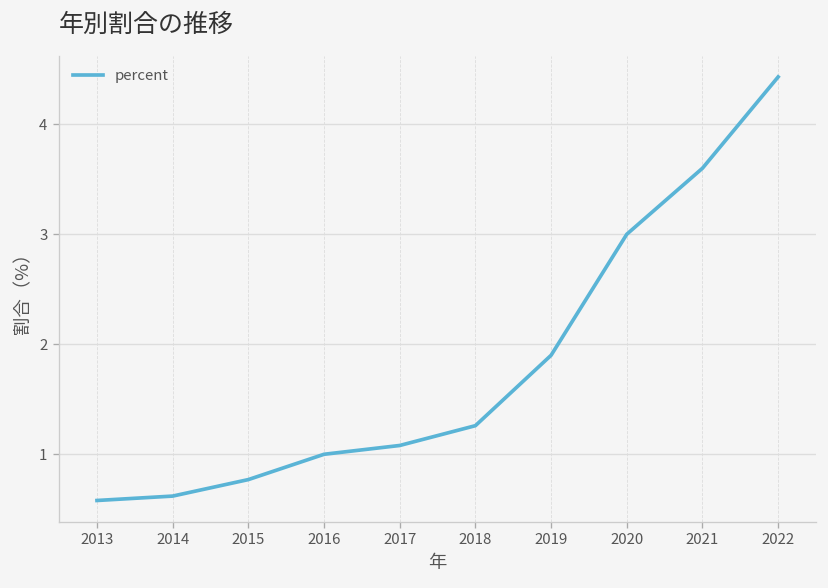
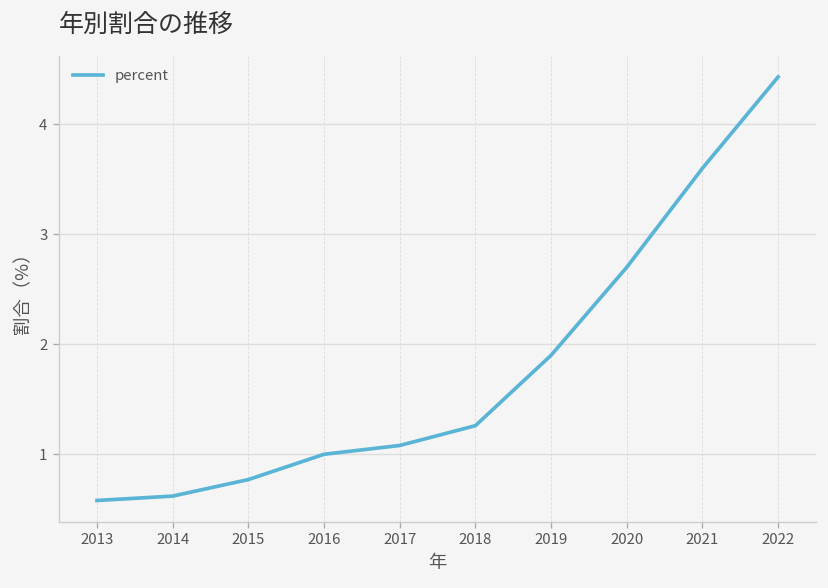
  {
    "2013": 0.6,
    "2014": 0.6,
    "2015": 0.8,
    "2016": 1.0,
    "2017": 1.1,
    "2018": 1.3,
    "2019": 1.9,
-   "2020": 3.0,
+   "2020": 2.7,
    "2021": 3.6,
    "2022": 4.4
  }
